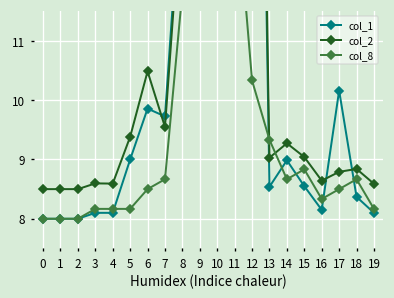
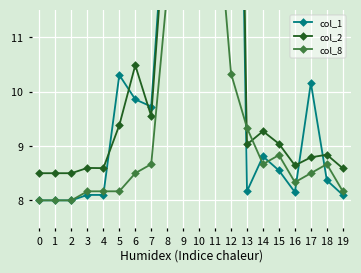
  {
    "col_1": {
      "3": 8.1,
      "4": 8.1,
-     "5": 9.0,
+     "5": 10.3,
      "6": 9.9,
      "7": 9.7,
-     "13": 8.5,
-     "14": 9.0,
+     "13": 8.2,
+     "14": 8.8,
      "15": 8.6,
      "16": 8.2,
      "17": 10.2,
      "18": 8.4,
      "19": 8.1
    }
  }
